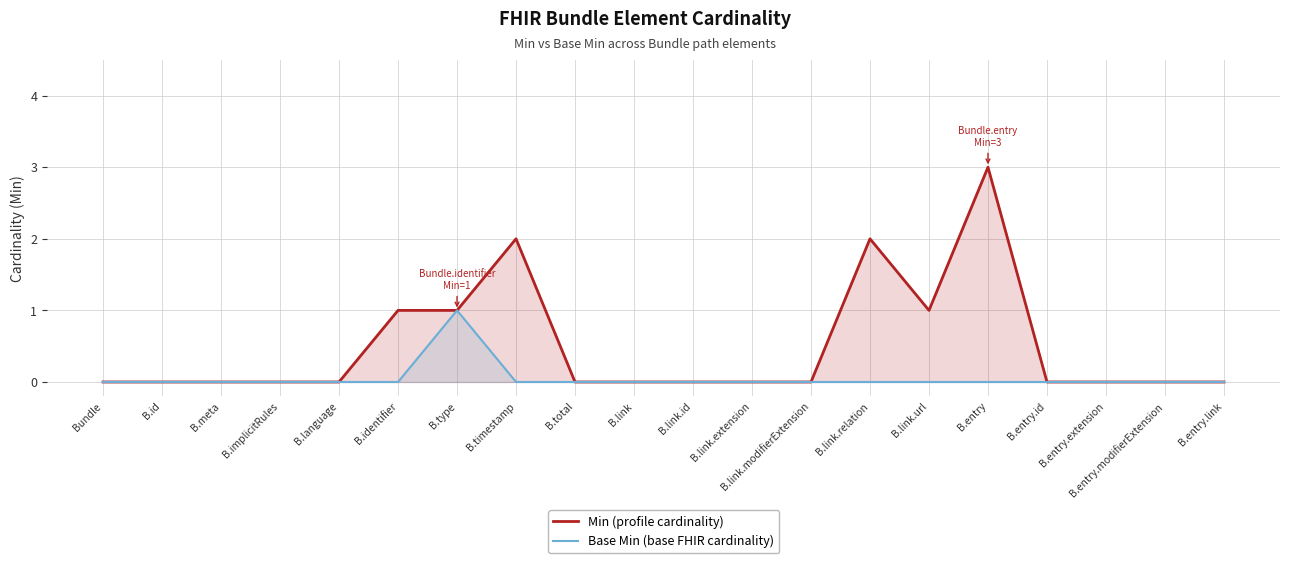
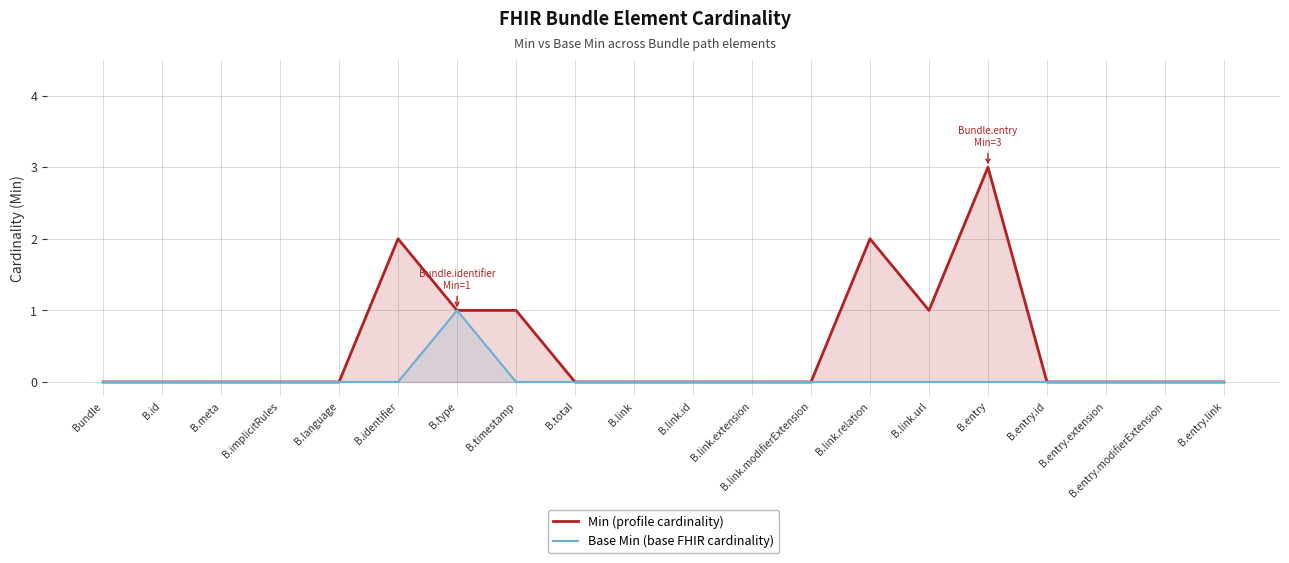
  {
    "Min (profile cardinality)": {
-     "B.identifier": 1,
-     "B.timestamp": 2,
+     "B.identifier": 2,
+     "B.timestamp": 1,
      "B.link.relation": 2,
      "B.link.url": 1
    },
    "Base Min (base FHIR cardinality)": {
      "B.identifier": 0,
      "B.timestamp": 0,
      "B.link.relation": 0,
      "B.link.url": 0,
      "B.entry": 0
    }
  }
